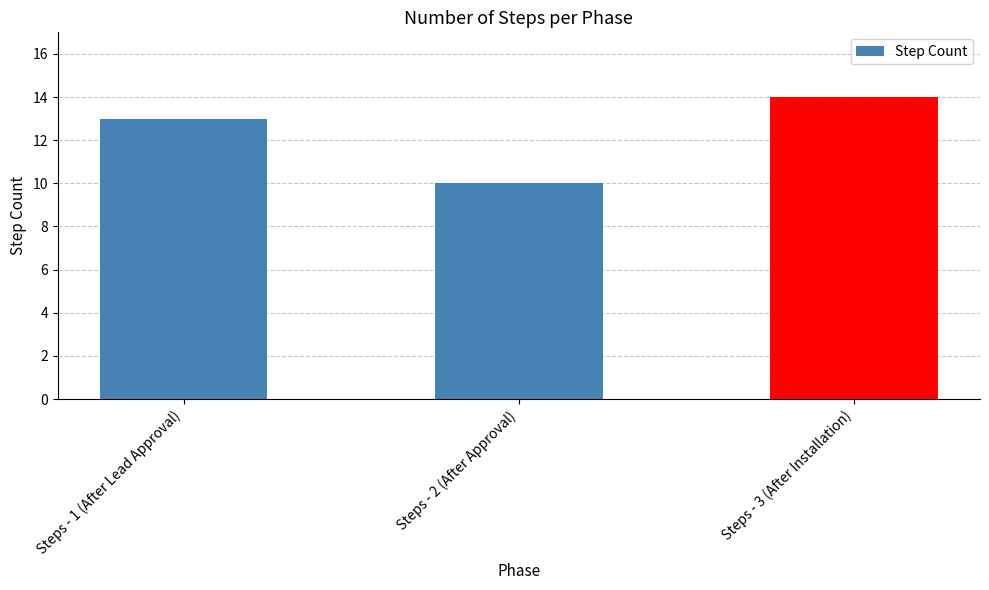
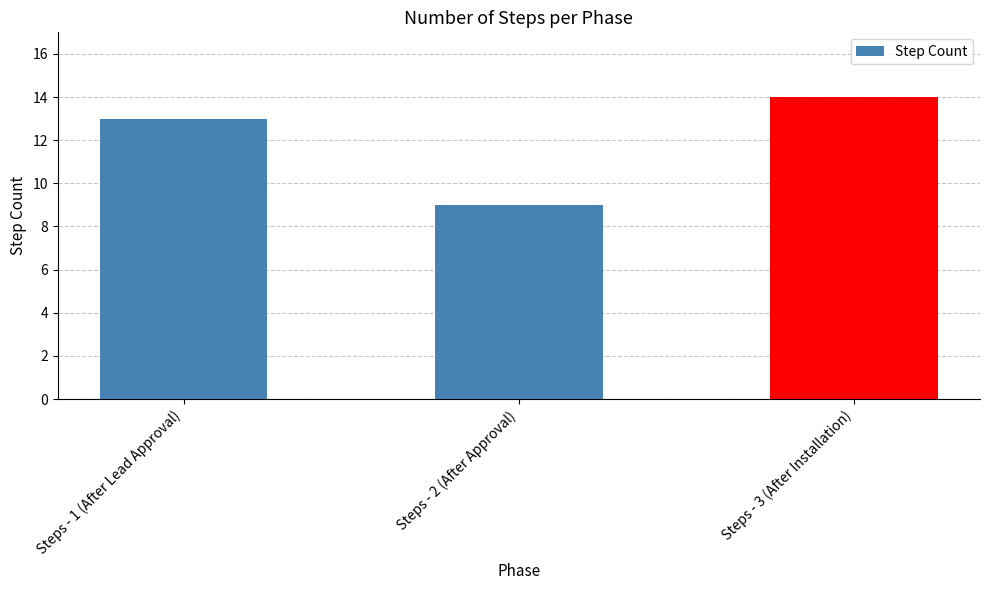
  {
    "Steps - 1 (After Lead Approval)": 13,
-   "Steps - 2 (After Approval)": 10,
+   "Steps - 2 (After Approval)": 9,
    "Steps - 3 (After Installation)": 14
  }
